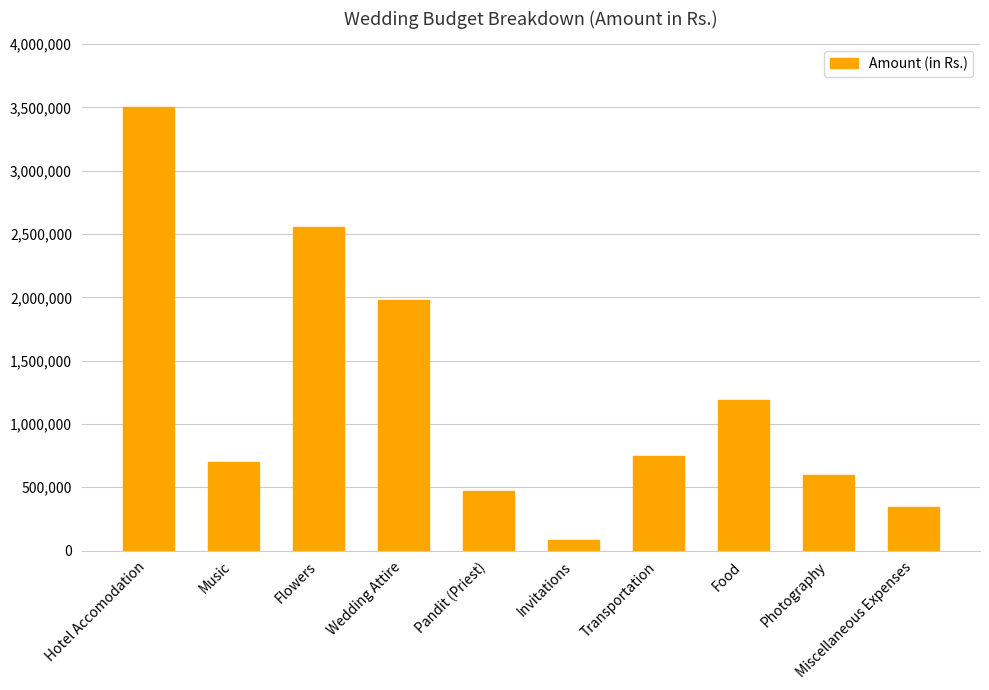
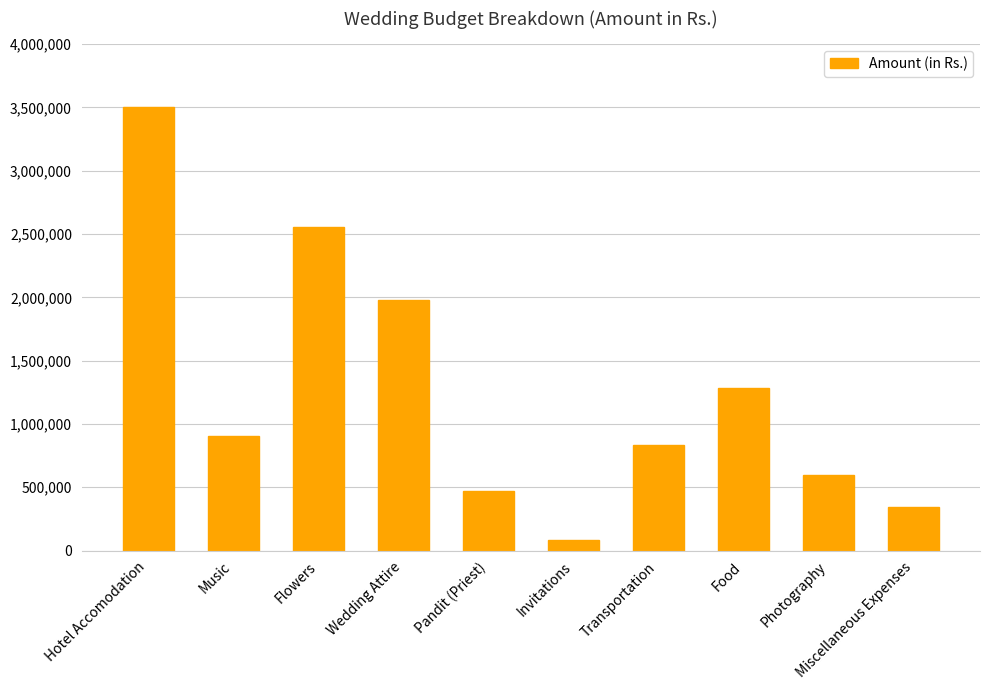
  {
    "Hotel Accomodation": "3,500,000",
-   "Music": "700,000",
+   "Music": "900,000",
    "Flowers": "2,550,000",
    "Wedding Attire": "1,980,000",
    "Pandit (Priest)": "470,000",
    "Invitations": "80,000",
-   "Transportation": "750,000",
-   "Food": "1,190,000",
+   "Transportation": "830,000",
+   "Food": "1,280,000",
    "Photography": "600,000",
    "Miscellaneous Expenses": "340,000"
  }
